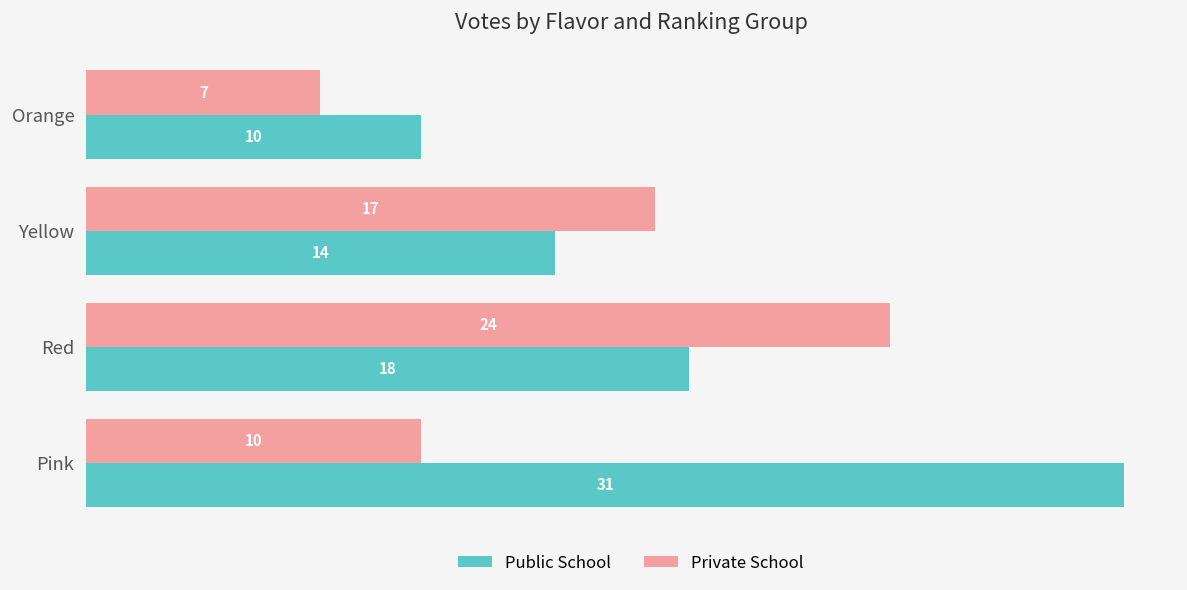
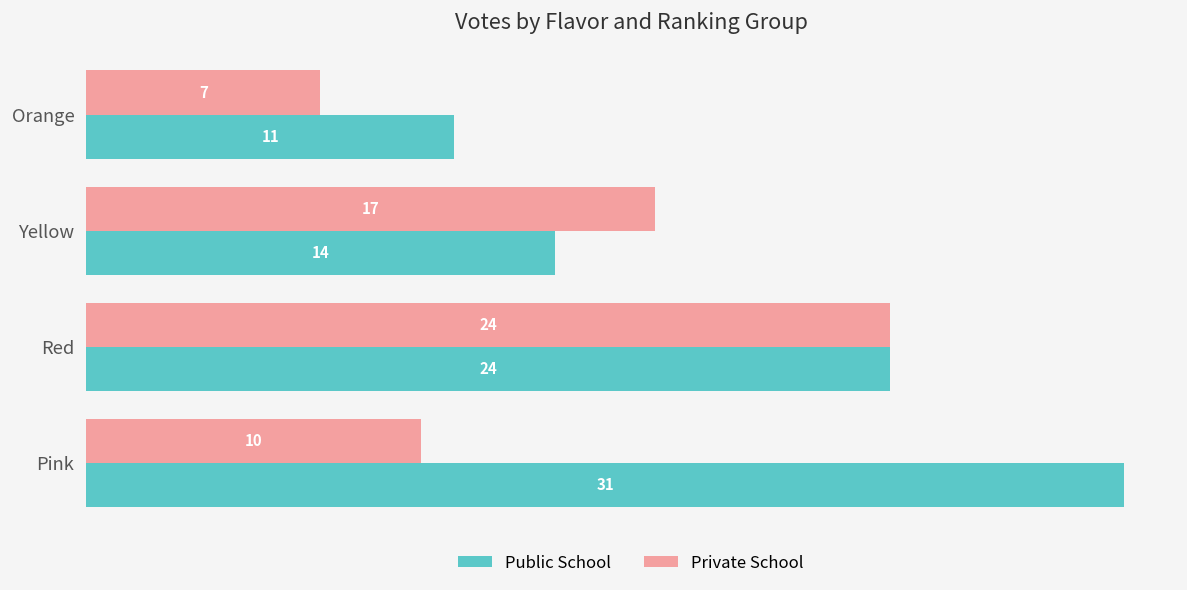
  {
    "Public School": {
-     "Orange": 10,
+     "Orange": 11,
      "Yellow": 14,
-     "Red": 18,
+     "Red": 24,
      "Pink": 31
    },
    "Private School": {
      "Orange": 7,
      "Yellow": 17,
      "Red": 24,
      "Pink": 10
    }
  }
